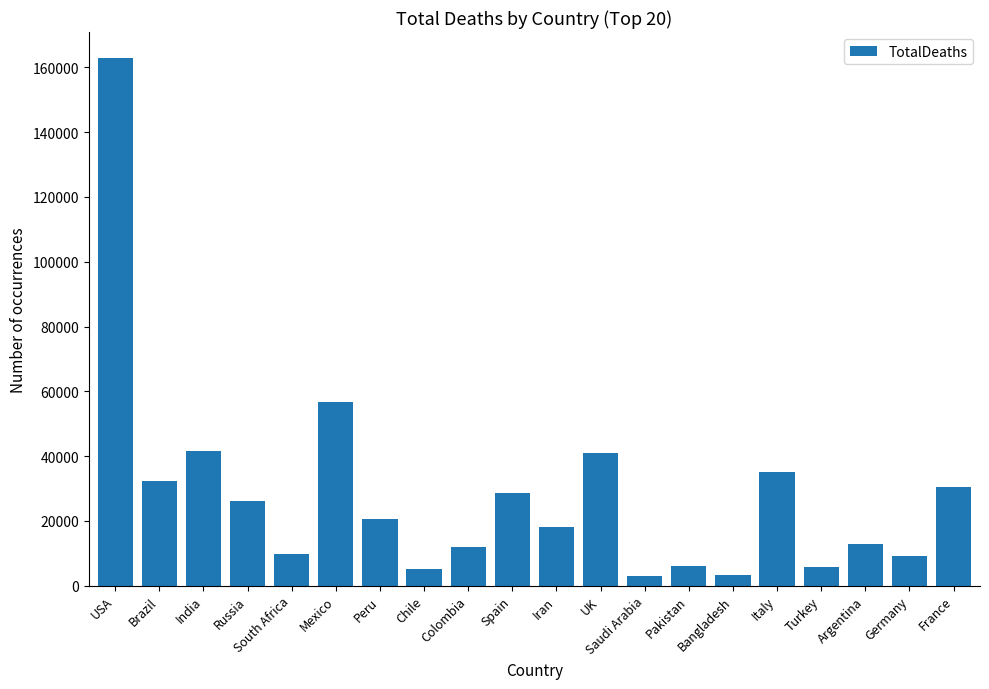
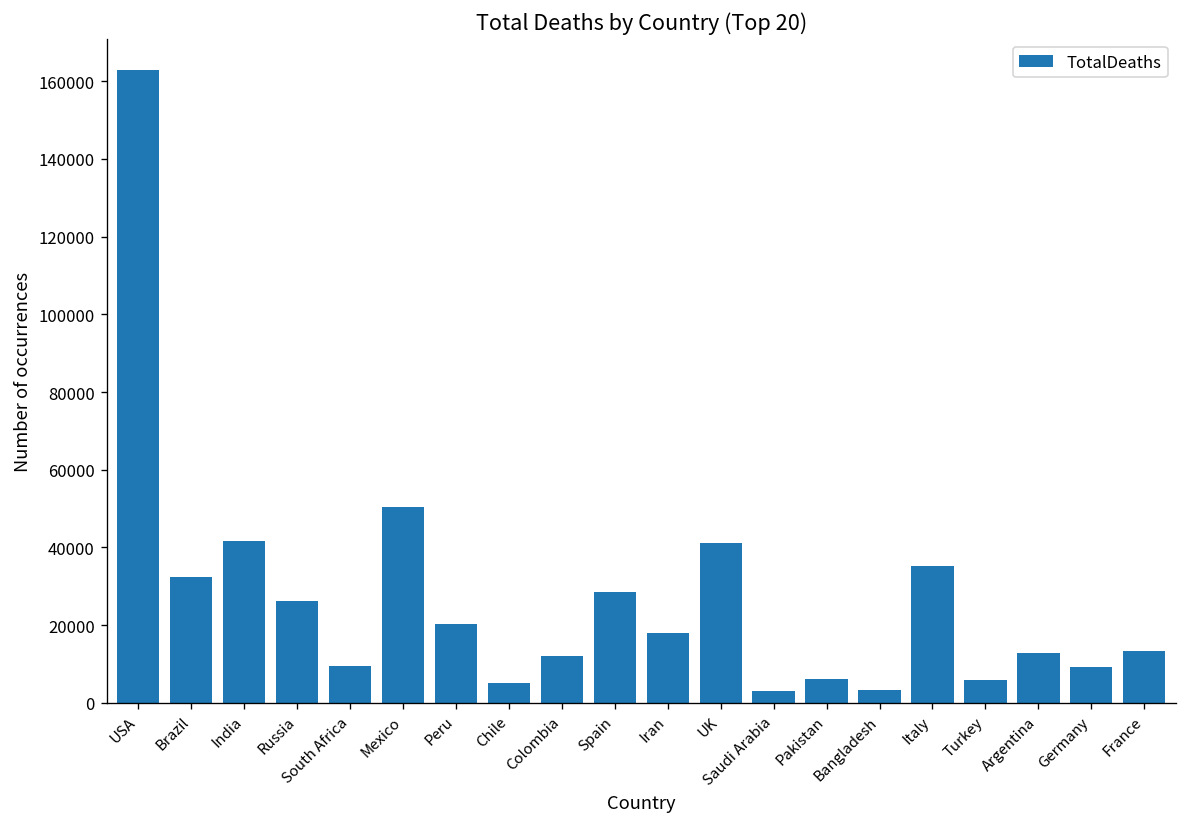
  {
    "USA": 163000,
    "Brazil": 32000,
    "India": 42000,
    "Russia": 26000,
    "South Africa": 10000,
-   "Mexico": 57000,
+   "Mexico": 51000,
    "Peru": 20000,
    "Chile": 5000,
    "Colombia": 12000,
    "Spain": 29000,
    "Iran": 18000,
    "UK": 41000,
    "Saudi Arabia": 3000,
    "Pakistan": 6000,
    "Bangladesh": 3000,
    "Italy": 35000,
    "Turkey": 6000,
    "Argentina": 13000,
    "Germany": 9000,
-   "France": 30000
+   "France": 13000
  }
